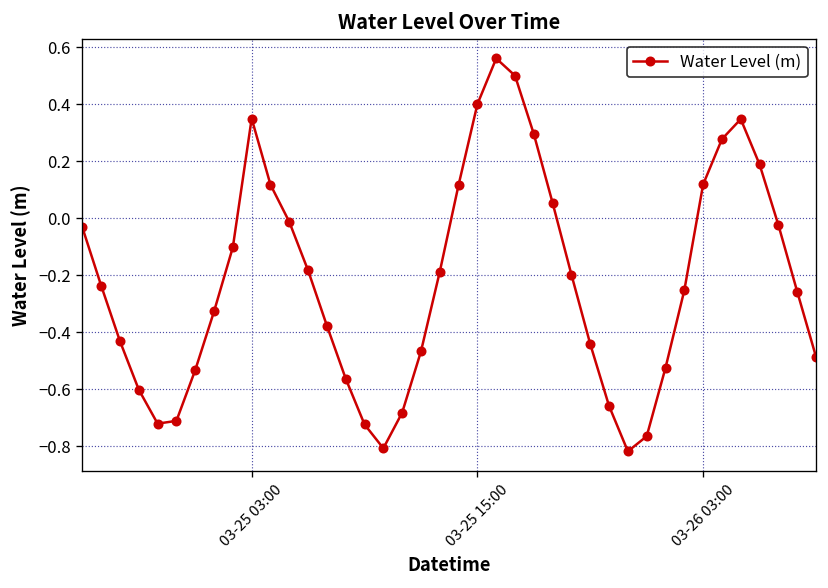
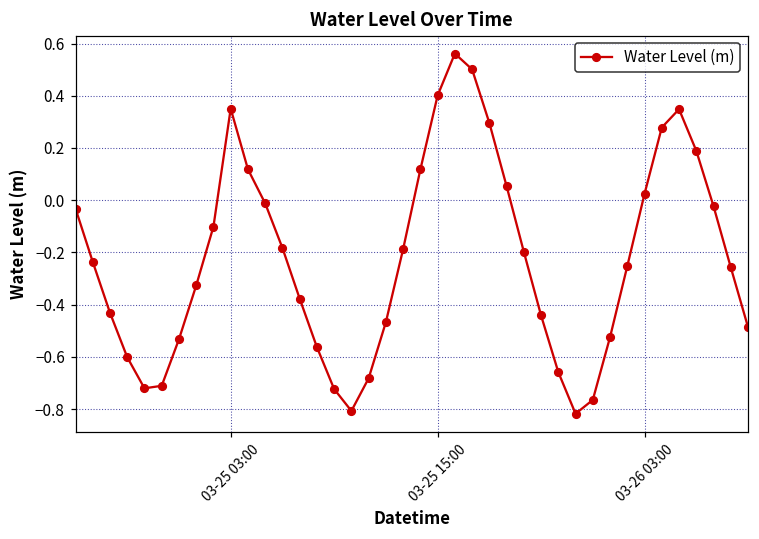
  {
    "03-25 03:00": 0.35,
    "03-25 15:00": 0.40,
-   "03-26 03:00": 0.12
+   "03-26 03:00": 0.02
  }
